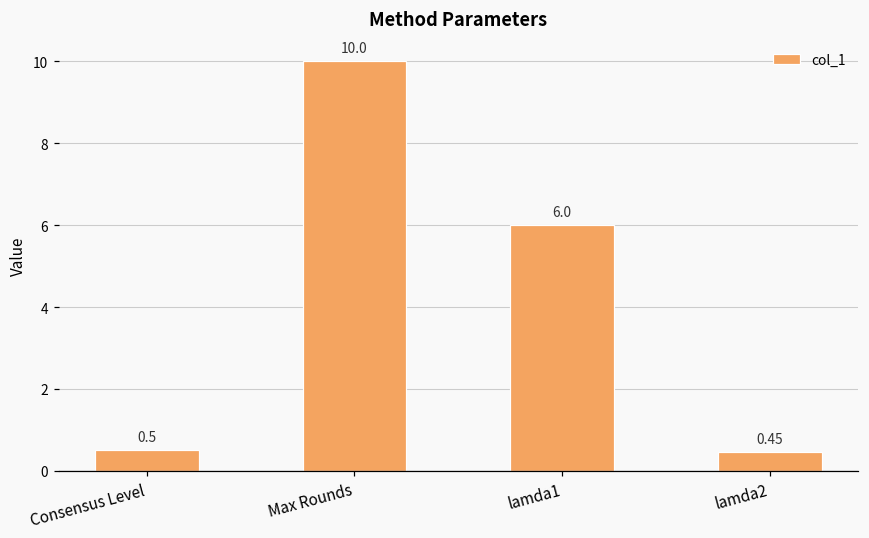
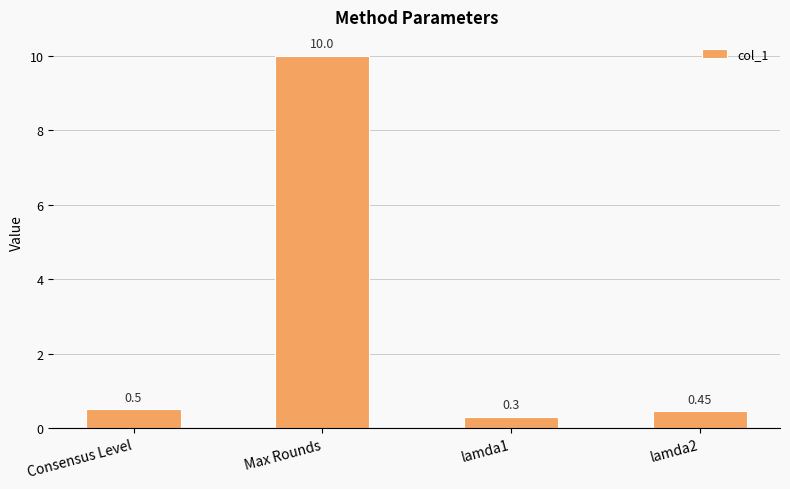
  {
    "Consensus Level": 0.5,
    "Max Rounds": 10.0,
-   "lamda1": 6.0,
+   "lamda1": 0.3,
    "lamda2": 0.45
  }
